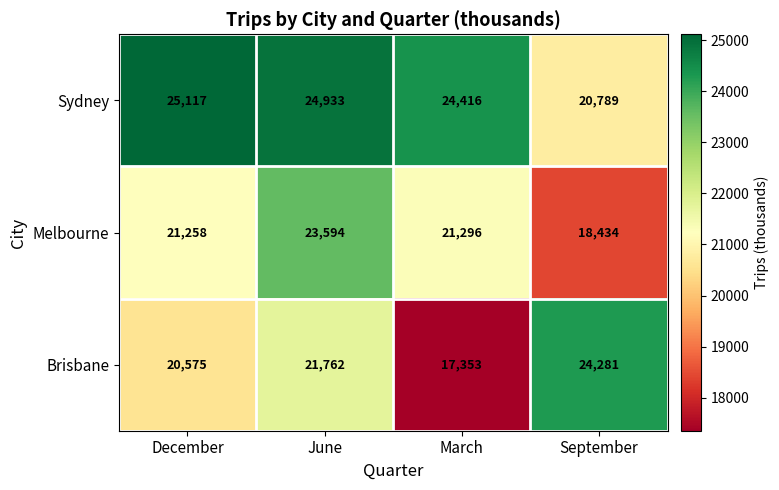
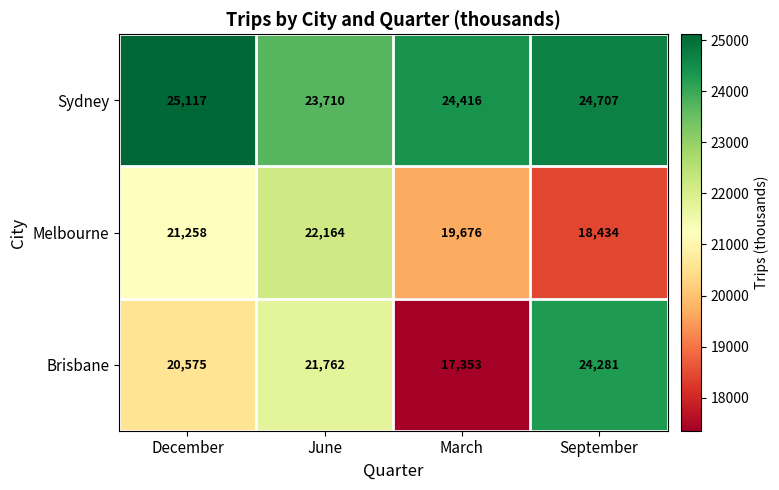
  {
    "Sydney": {
      "December": "25,117",
-     "June": "24,933",
+     "June": "23,710",
      "March": "24,416",
-     "September": "20,789"
+     "September": "24,707"
    },
    "Melbourne": {
      "December": "21,258",
-     "June": "23,594",
-     "March": "21,296",
+     "June": "22,164",
+     "March": "19,676",
      "September": "18,434"
    },
    "Brisbane": {
      "December": "20,575",
      "June": "21,762",
      "March": "17,353",
      "September": "24,281"
    }
  }
